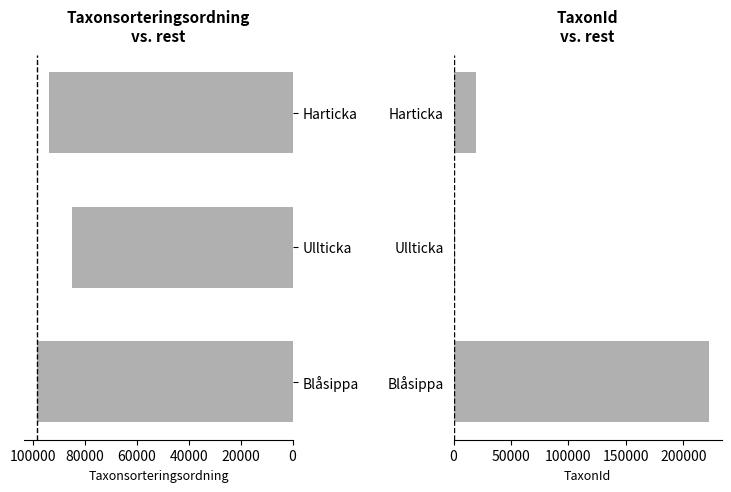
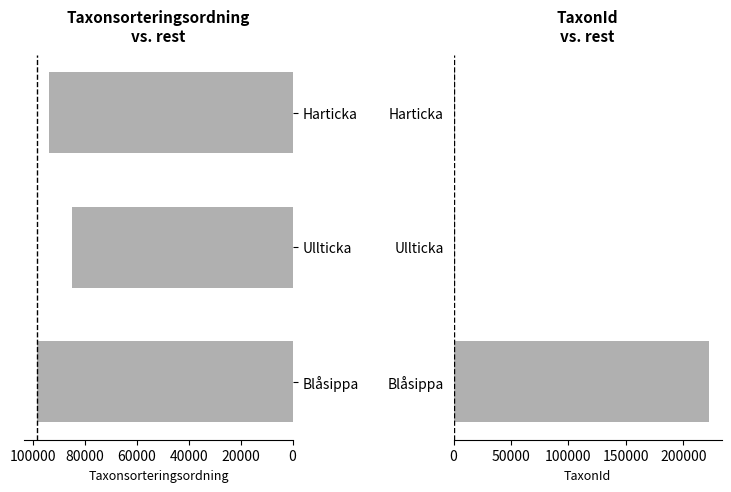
  {
    "Taxonsorteringsordning vs. rest": {
      "Harticka": 94000,
      "Ullticka": 85000,
      "Blåsippa": 99000
    },
    "TaxonId vs. rest": {
-     "Harticka": 19000,
+     "Harticka": 1000,
      "Blåsippa": 222000
    }
  }
